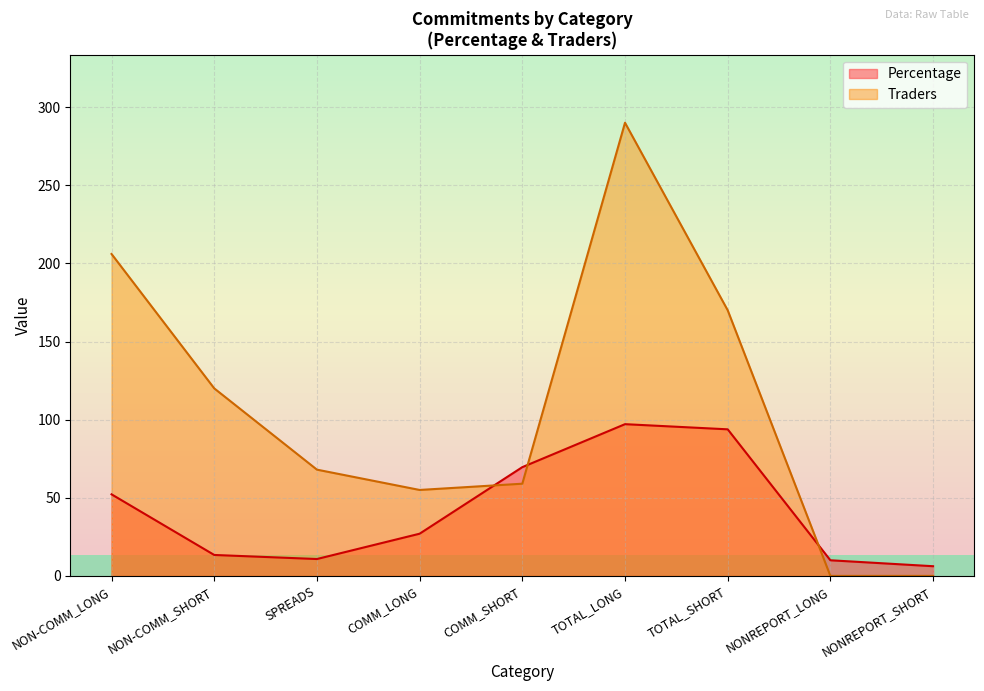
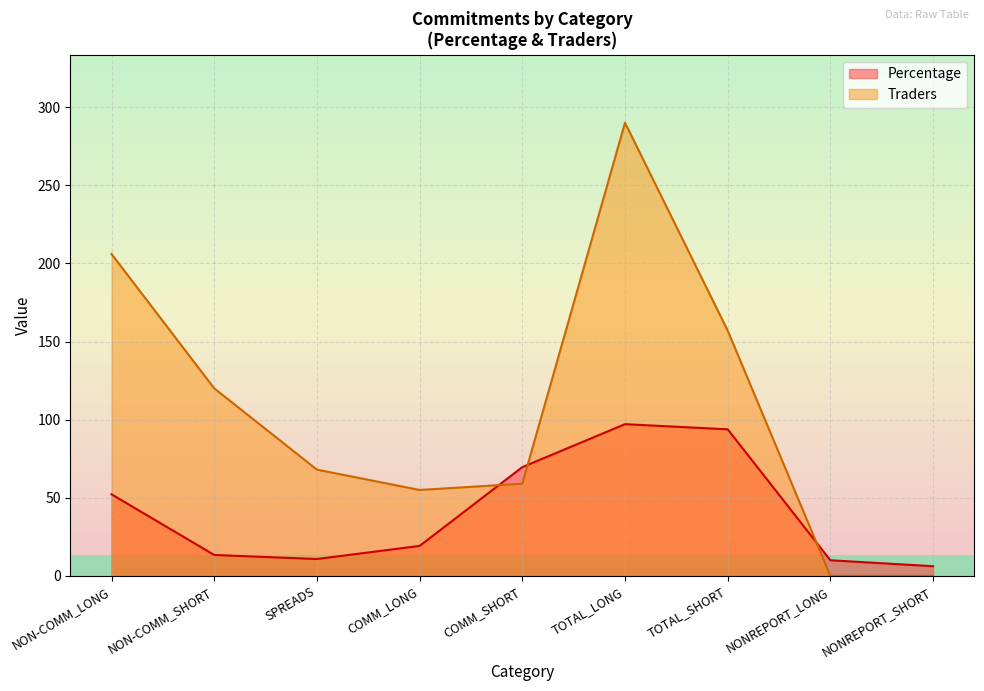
  {
    "Percentage": {
      "NON-COMM_LONG": 52,
      "NON-COMM_SHORT": 13,
      "SPREADS": 11,
-     "COMM_LONG": 27,
+     "COMM_LONG": 19,
      "COMM_SHORT": 70,
      "TOTAL_LONG": 97,
      "TOTAL_SHORT": 94,
      "NONREPORT_LONG": 10,
      "NONREPORT_SHORT": 6
    },
    "Traders": {
      "NON-COMM_LONG": 206,
      "NON-COMM_SHORT": 120,
      "SPREADS": 68,
      "COMM_LONG": 55,
      "COMM_SHORT": 59,
      "TOTAL_LONG": 290,
-     "TOTAL_SHORT": 170,
+     "TOTAL_SHORT": 157,
      "NONREPORT_LONG": 0,
      "NONREPORT_SHORT": 0
    }
  }
